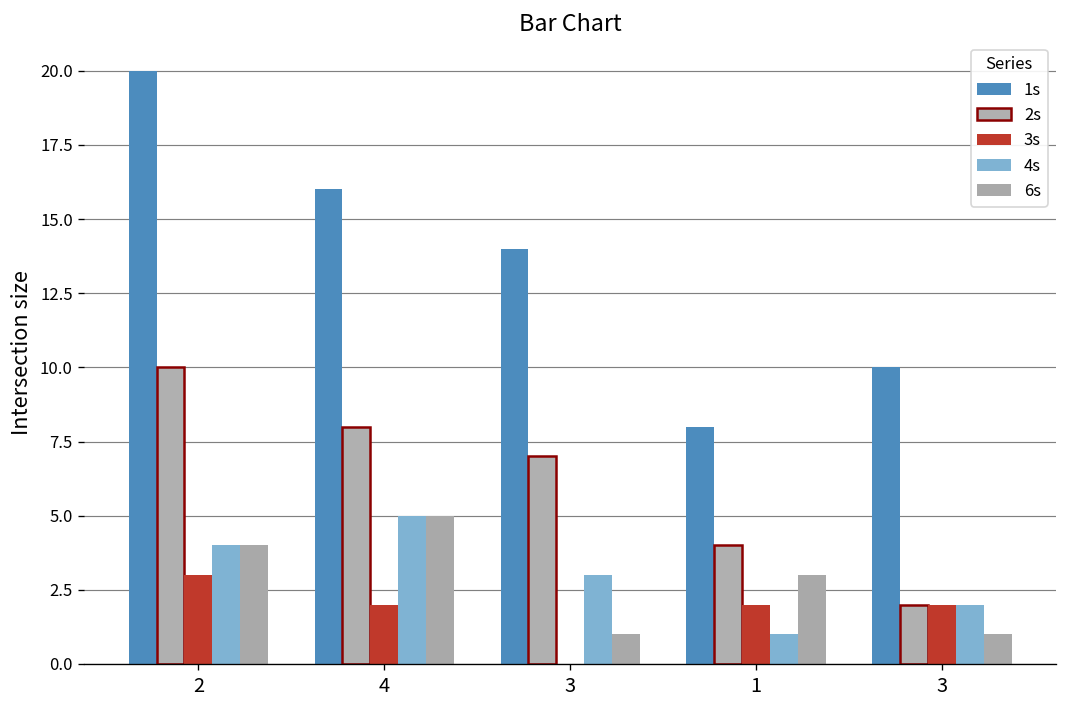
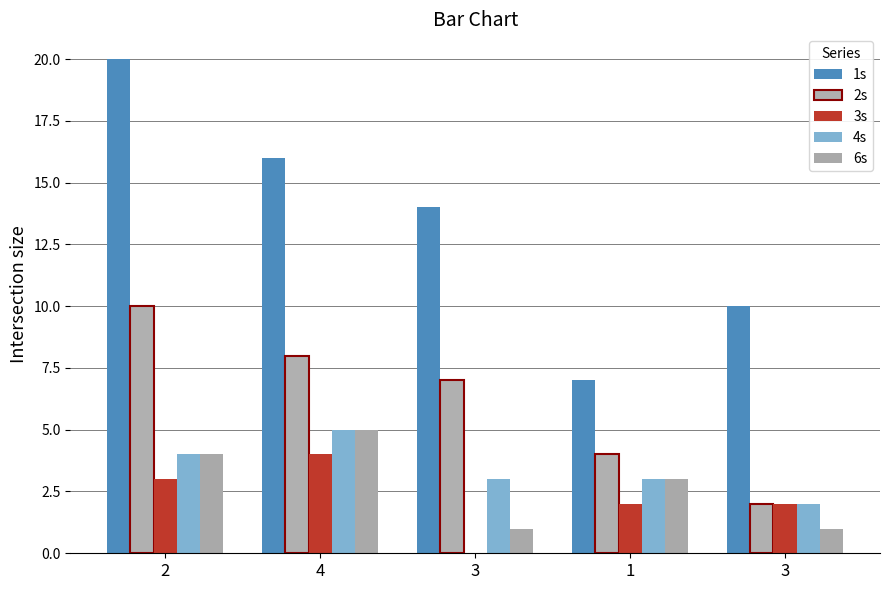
  {
    "1s": {
      "2": 20,
      "4": 16,
-     "1": 8
+     "1": 7
    },
    "3s": {
      "2": 3,
-     "4": 2,
+     "4": 4,
      "1": 2
    },
    "4s": {
      "2": 4,
      "4": 5,
-     "1": 1
+     "1": 3
    }
  }
